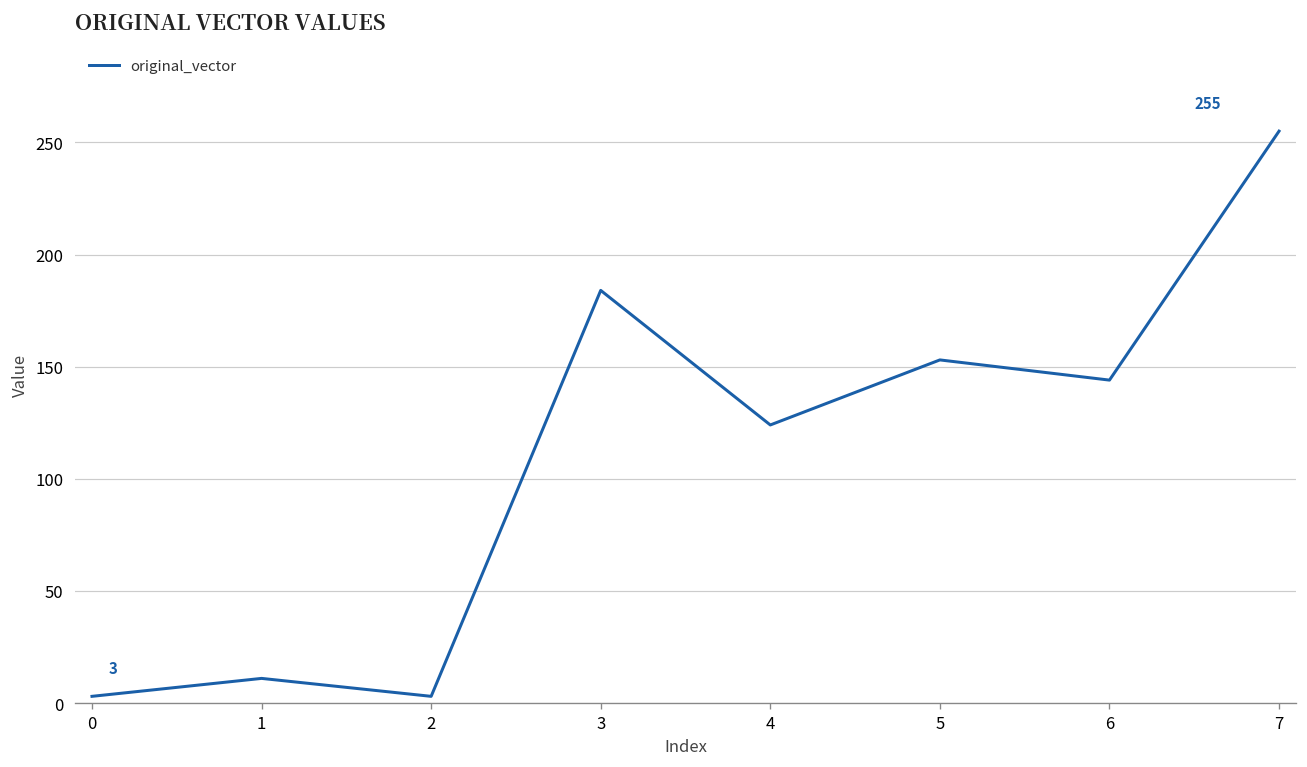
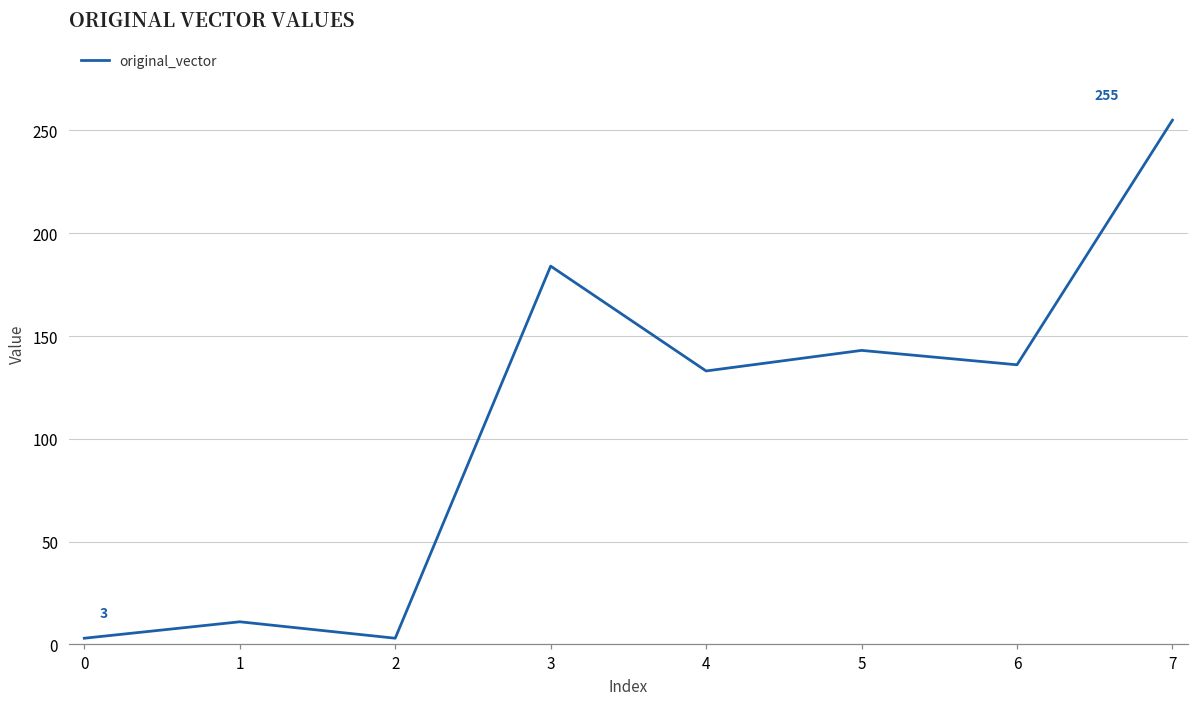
  {
    "1": 11,
    "2": 3,
    "3": 184,
-   "4": 124,
-   "5": 153,
-   "6": 144,
+   "4": 133,
+   "5": 143,
+   "6": 136,
    "7": 255
  }
